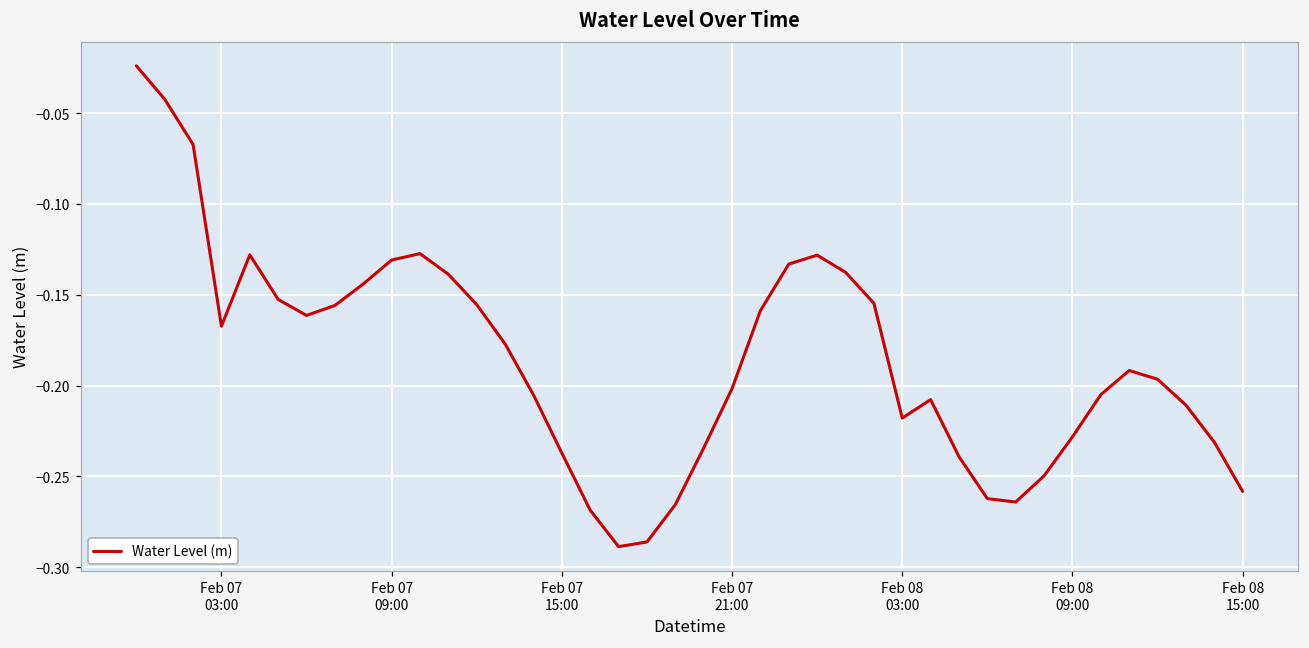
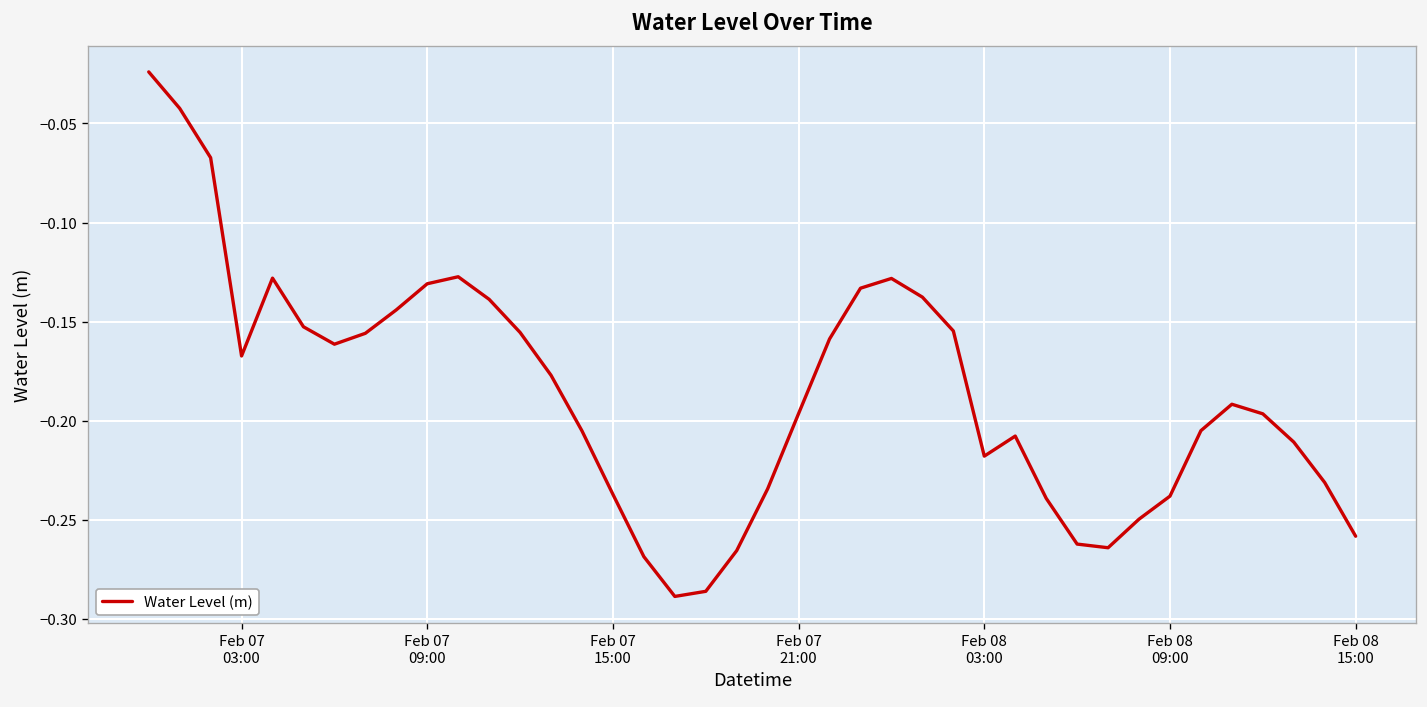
  {
    "Feb 07 03:00": -0.167,
    "Feb 07 09:00": -0.131,
    "Feb 07 15:00": -0.237,
-   "Feb 07 21:00": -0.202,
+   "Feb 07 21:00": -0.196,
    "Feb 08 03:00": -0.218,
-   "Feb 08 09:00": -0.228,
+   "Feb 08 09:00": -0.238,
    "Feb 08 15:00": -0.258
  }
